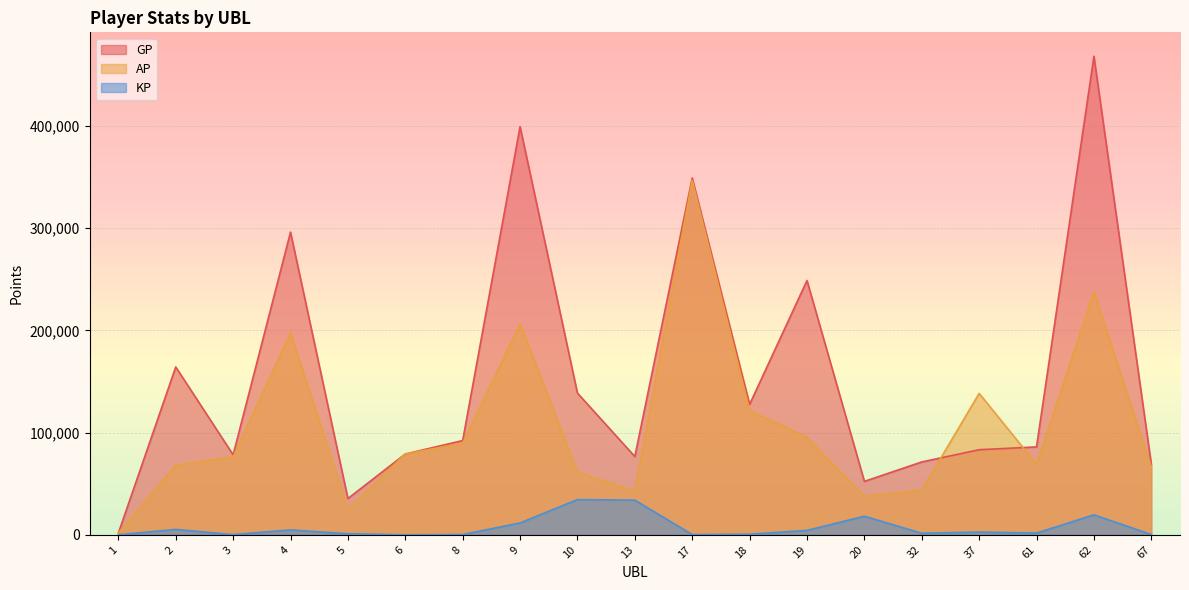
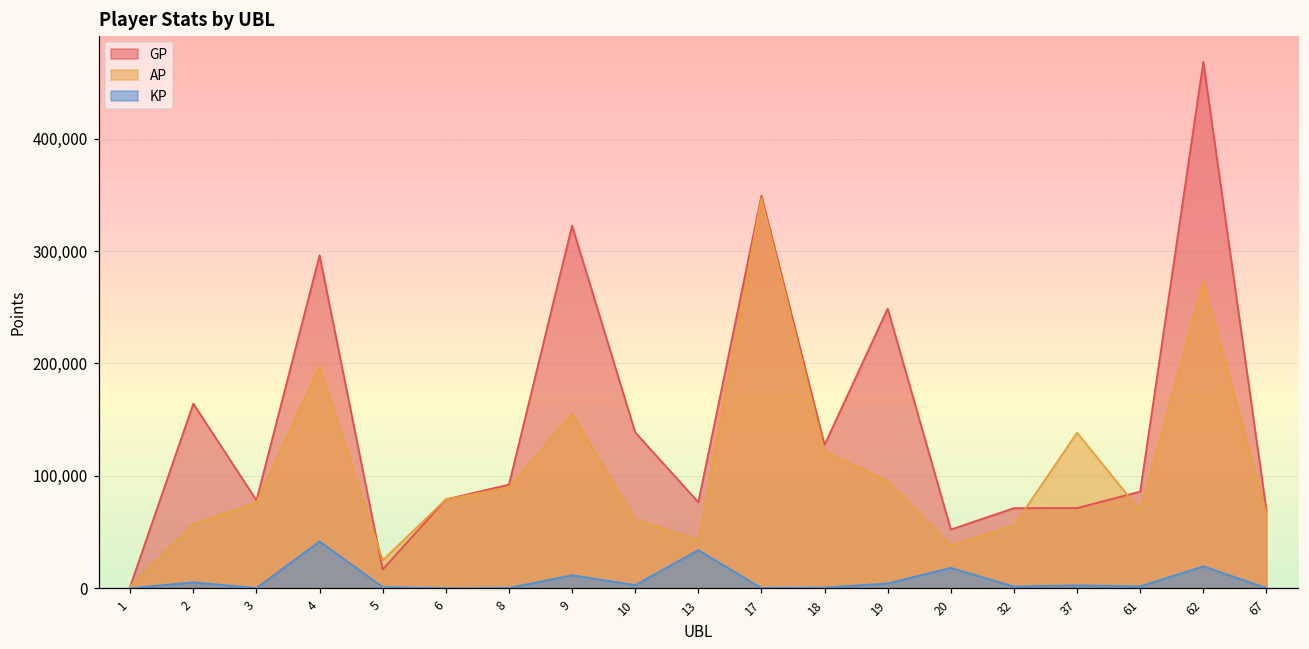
  {
    "GP": {
      "2": "164,000",
      "4": "296,000",
-     "5": "35,000",
+     "5": "17,000",
      "8": "92,000",
-     "9": "399,000",
+     "9": "323,000",
      "10": "139,000",
      "13": "77,000",
      "18": "128,000",
      "19": "249,000",
      "20": "52,000",
      "32": "71,000",
-     "37": "83,000",
+     "37": "71,000",
      "61": "86,000",
      "62": "468,000",
      "67": "69,000"
    },
    "AP": {
-     "2": "68,000",
+     "2": "57,000",
      "4": "197,000",
      "5": "25,000",
      "8": "90,000",
-     "9": "206,000",
+     "9": "155,000",
      "10": "61,000",
      "13": "43,000",
      "18": "122,000",
      "19": "95,000",
      "20": "38,000",
-     "32": "44,000",
+     "32": "56,000",
      "37": "138,000",
      "61": "69,000",
-     "62": "238,000",
+     "62": "273,000",
      "67": "66,000"
    },
    "KP": {
      "2": "5,000",
      "3": "0",
-     "4": "5,000",
+     "4": "42,000",
      "5": "1,000",
      "6": "0",
      "8": "0",
      "9": "12,000",
-     "10": "34,000",
+     "10": "3,000",
      "13": "34,000",
      "17": "0",
      "18": "1,000",
      "19": "4,000",
      "20": "18,000",
      "32": "2,000",
      "37": "3,000",
      "61": "2,000",
      "62": "20,000",
      "67": "0"
    }
  }
